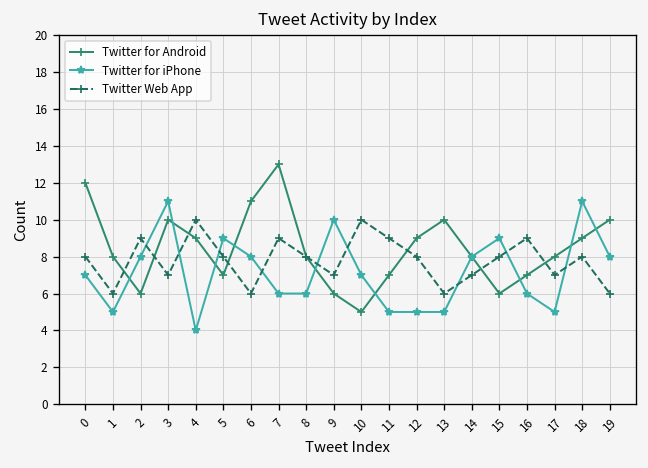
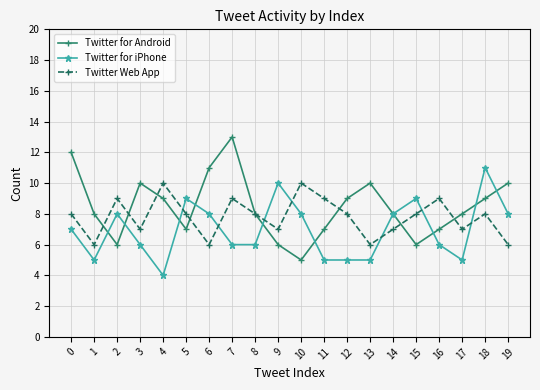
  {
    "Twitter for iPhone": {
      "0": 7,
      "1": 5,
      "2": 8,
-     "3": 11,
+     "3": 6,
      "4": 4,
      "5": 9,
      "6": 8,
      "7": 6,
      "8": 6,
      "9": 10,
-     "10": 7,
+     "10": 8,
      "11": 5,
      "12": 5,
      "13": 5,
      "15": 9,
      "16": 6,
      "17": 5,
      "18": 11,
      "19": 8
    }
  }
